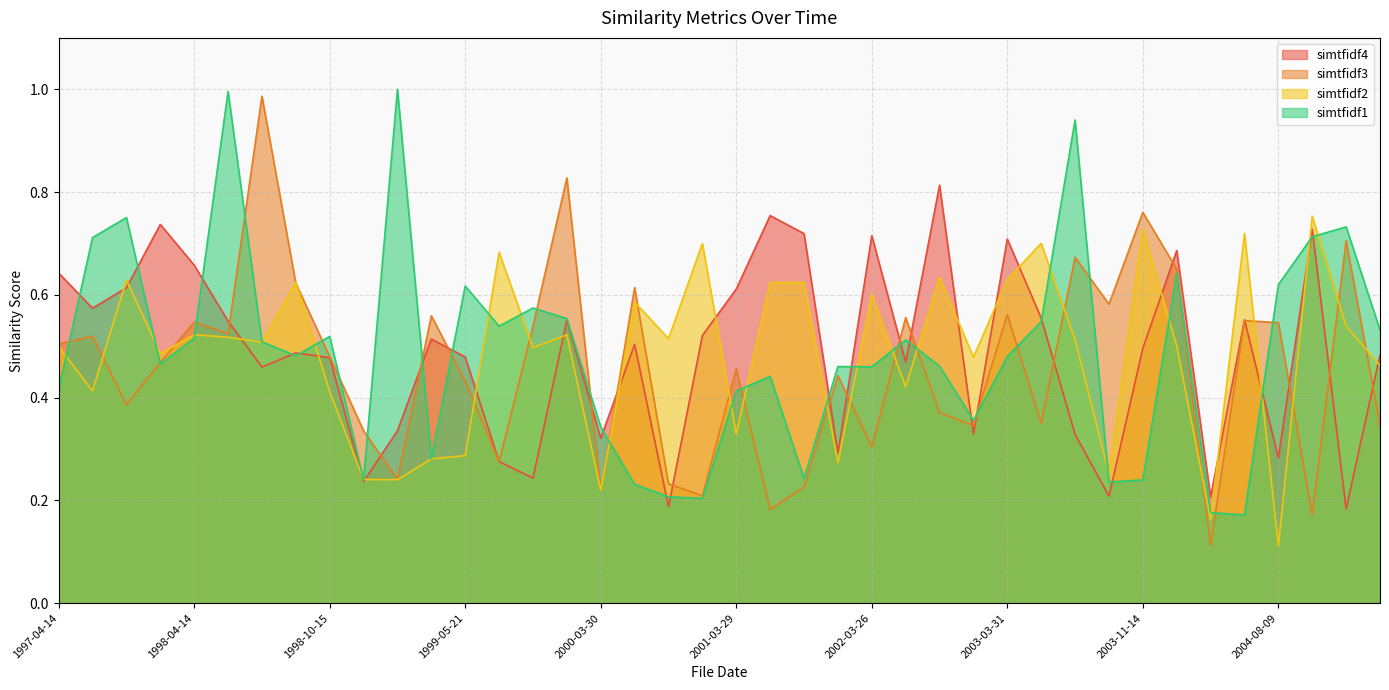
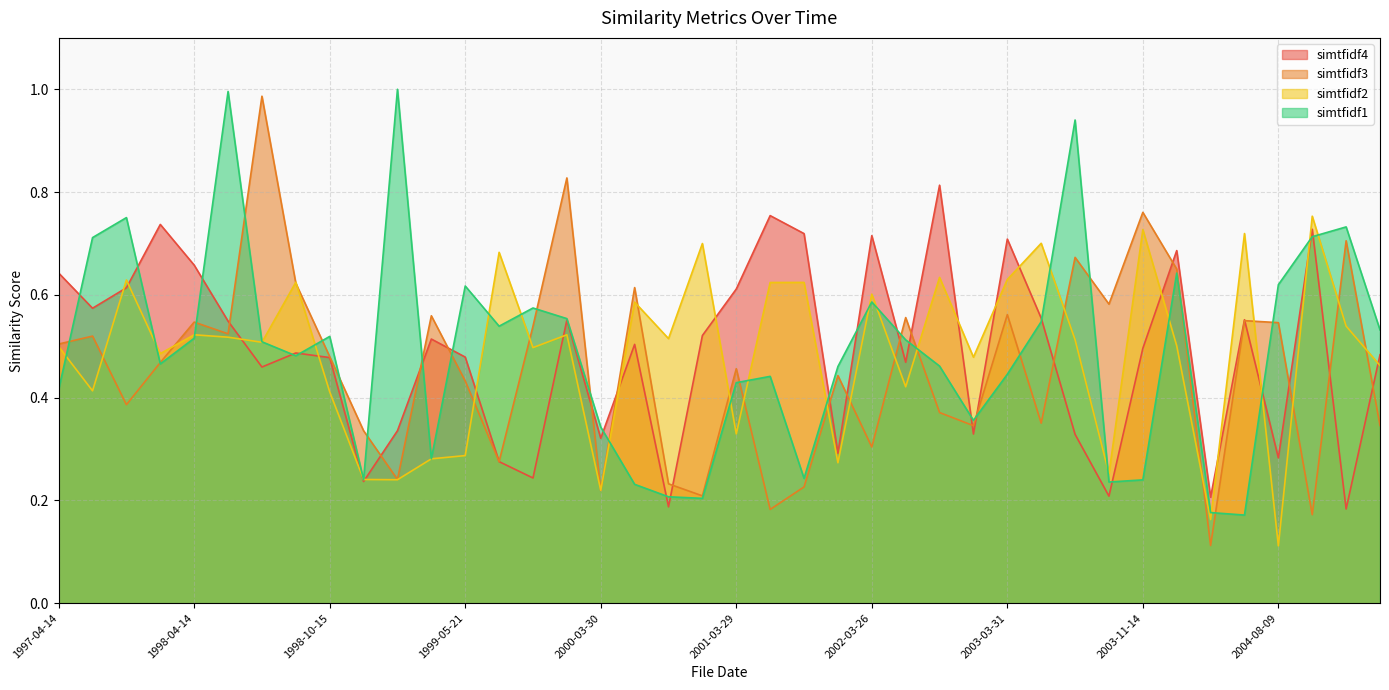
  {
    "simtfidf2": {
      "1997-04-14": 0.50,
      "1998-04-14": 0.52,
      "1998-10-15": 0.41,
      "1999-05-21": 0.29,
      "2001-03-29": 0.33,
      "2002-03-26": 0.60,
      "2003-03-31": 0.63,
      "2003-11-14": 0.73,
      "2004-08-09": 0.11
    },
    "simtfidf1": {
      "1997-04-14": 0.42,
      "1998-04-14": 0.52,
      "1998-10-15": 0.52,
      "1999-05-21": 0.62,
      "2000-03-30": 0.34,
-     "2001-03-29": 0.41,
-     "2002-03-26": 0.46,
-     "2003-03-31": 0.48,
+     "2001-03-29": 0.43,
+     "2002-03-26": 0.59,
+     "2003-03-31": 0.45,
      "2003-11-14": 0.24,
      "2004-08-09": 0.62
    }
  }
